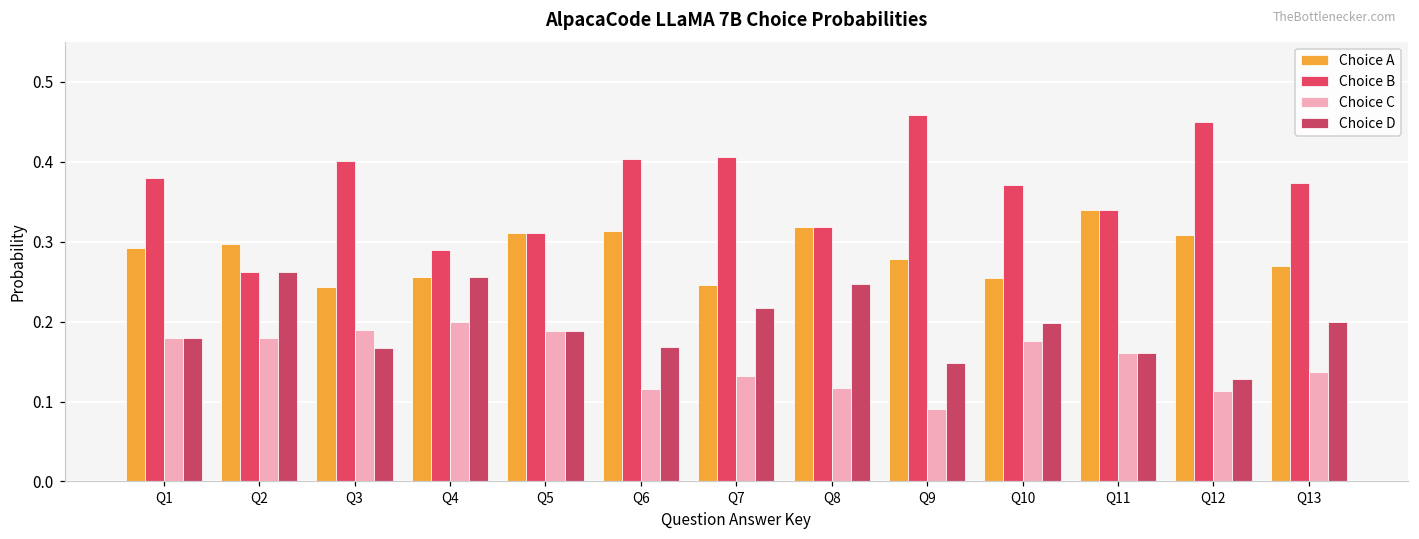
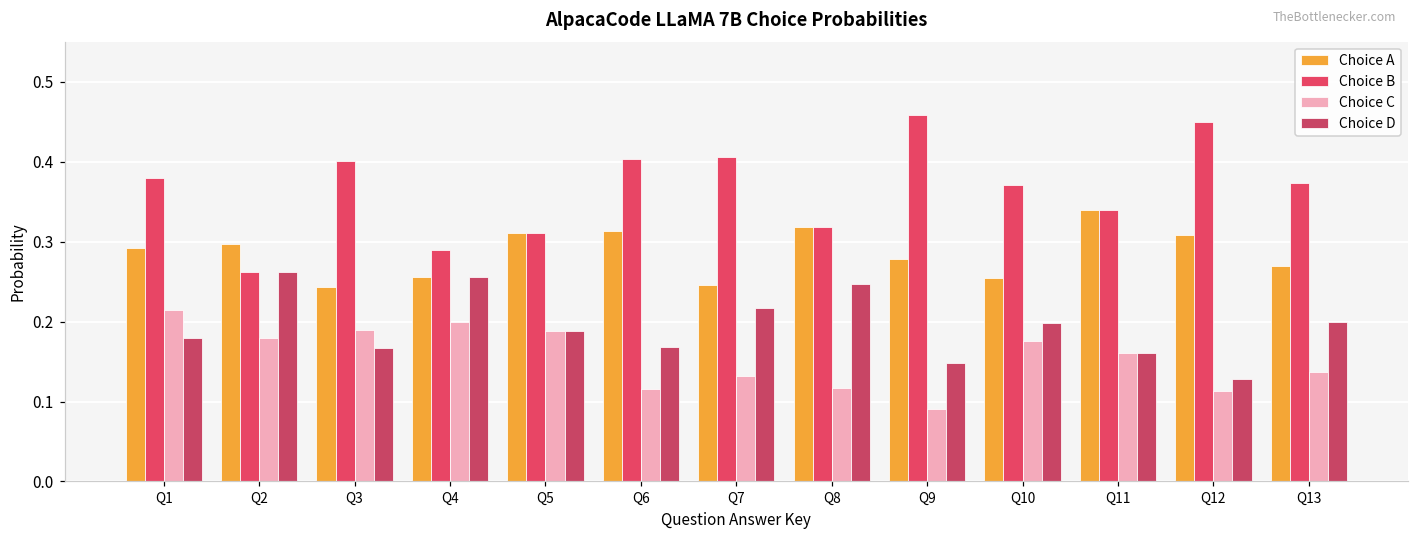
  {
    "Choice A": {
      "Q1": 0.29,
      "Q2": 0.30,
      "Q3": 0.24,
      "Q4": 0.26,
      "Q5": 0.31,
      "Q6": 0.31,
      "Q7": 0.25,
      "Q8": 0.32,
      "Q9": 0.28,
      "Q10": 0.26,
      "Q11": 0.34,
      "Q12": 0.31,
      "Q13": 0.27
    },
    "Choice C": {
-     "Q1": 0.18,
+     "Q1": 0.21,
      "Q2": 0.18,
      "Q3": 0.19,
      "Q4": 0.20,
      "Q5": 0.19,
      "Q6": 0.12,
      "Q7": 0.13,
      "Q8": 0.12,
      "Q9": 0.09,
      "Q10": 0.18,
      "Q11": 0.16,
      "Q12": 0.11,
      "Q13": 0.14
    }
  }
